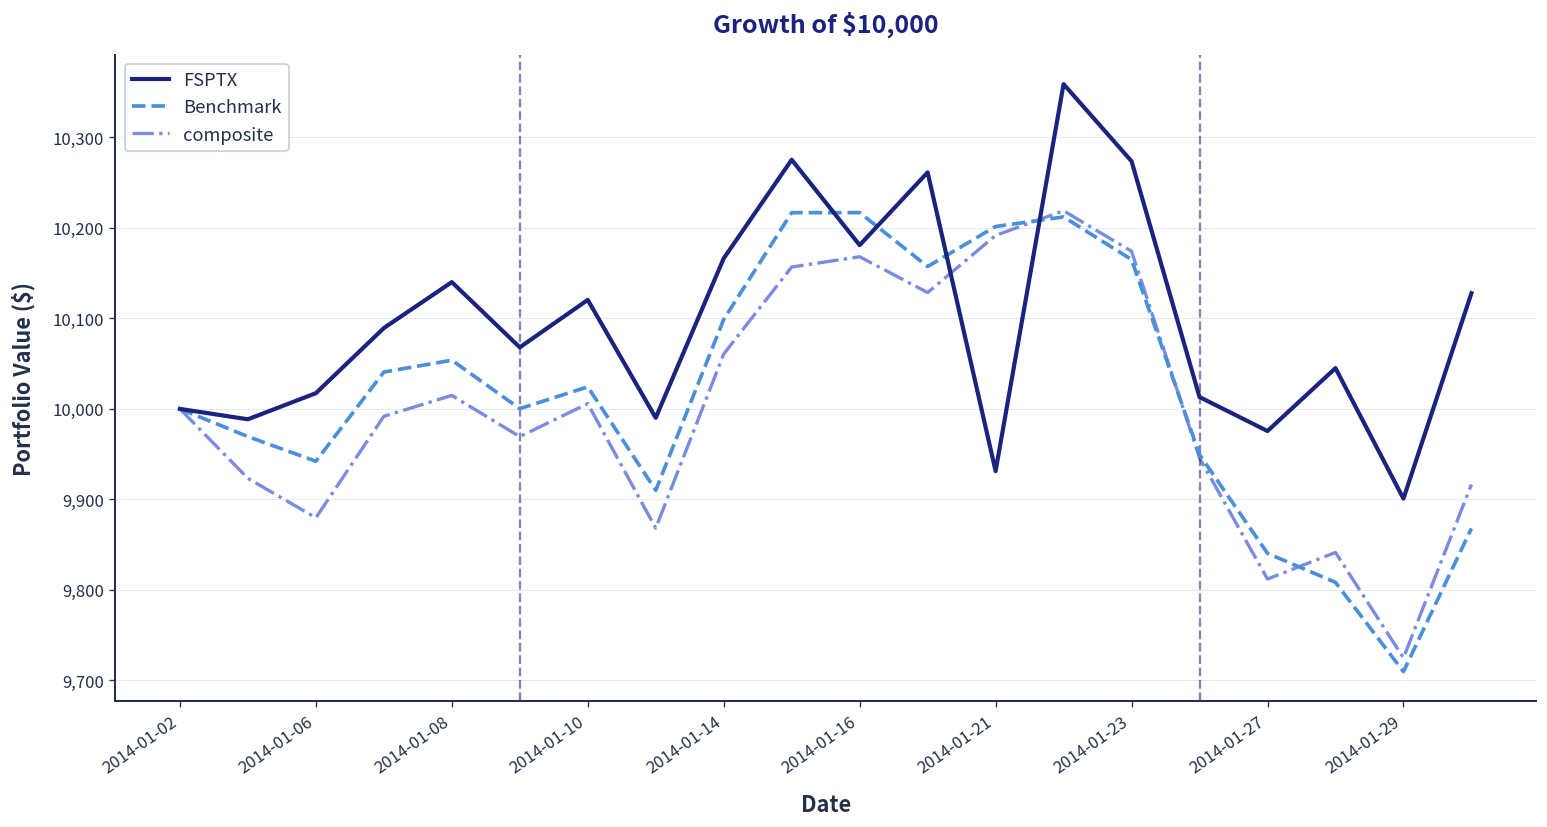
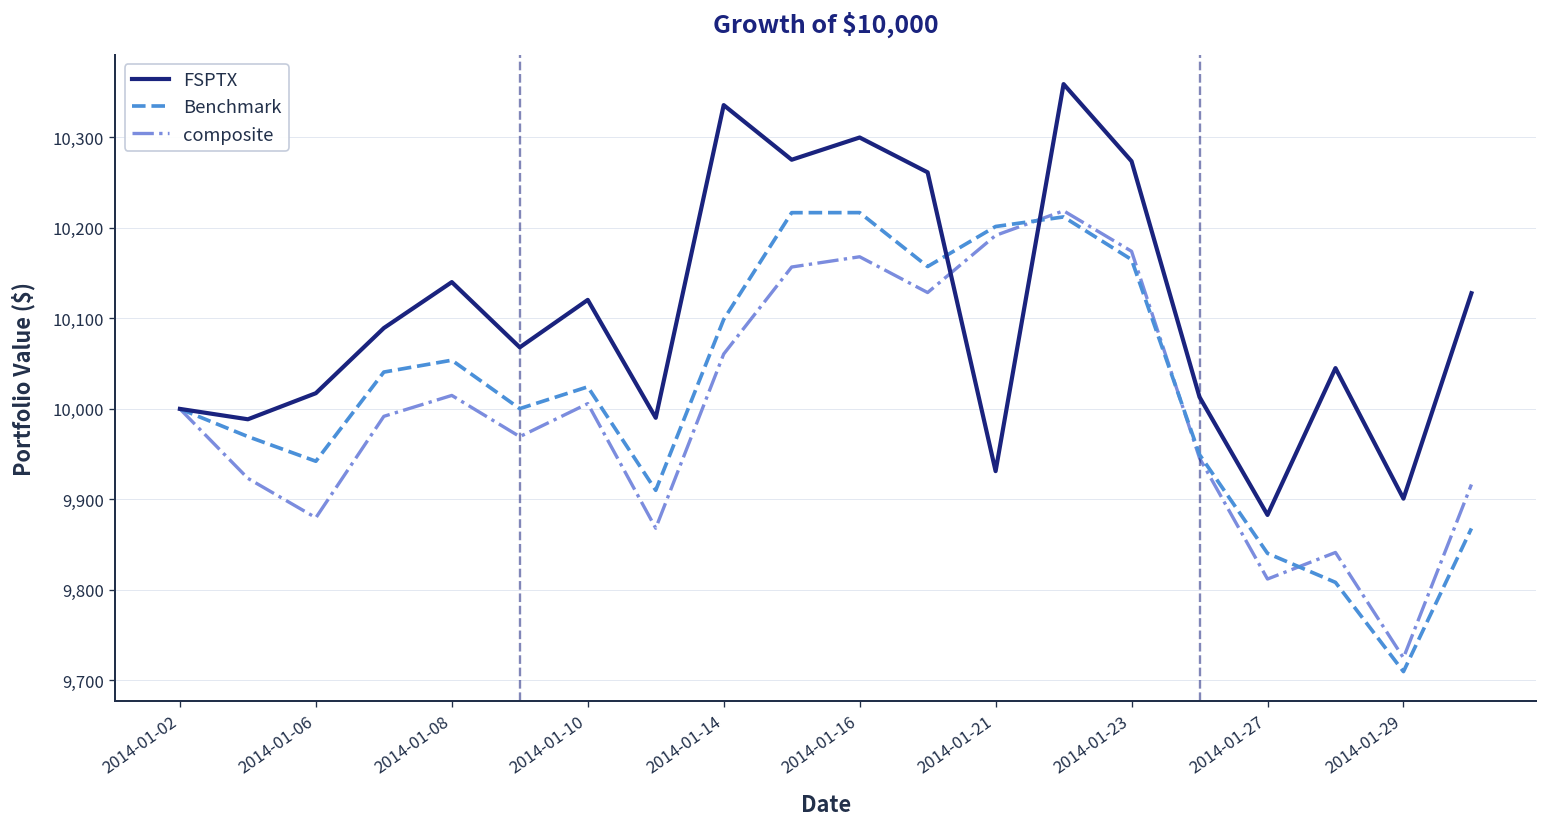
  {
    "FSPTX": {
      "2014-01-06": "10,020",
      "2014-01-08": "10,140",
      "2014-01-10": "10,120",
-     "2014-01-14": "10,170",
-     "2014-01-16": "10,180",
+     "2014-01-14": "10,340",
+     "2014-01-16": "10,300",
      "2014-01-21": "9,930",
      "2014-01-23": "10,270",
-     "2014-01-27": "9,980",
+     "2014-01-27": "9,880",
      "2014-01-29": "9,900"
    }
  }
